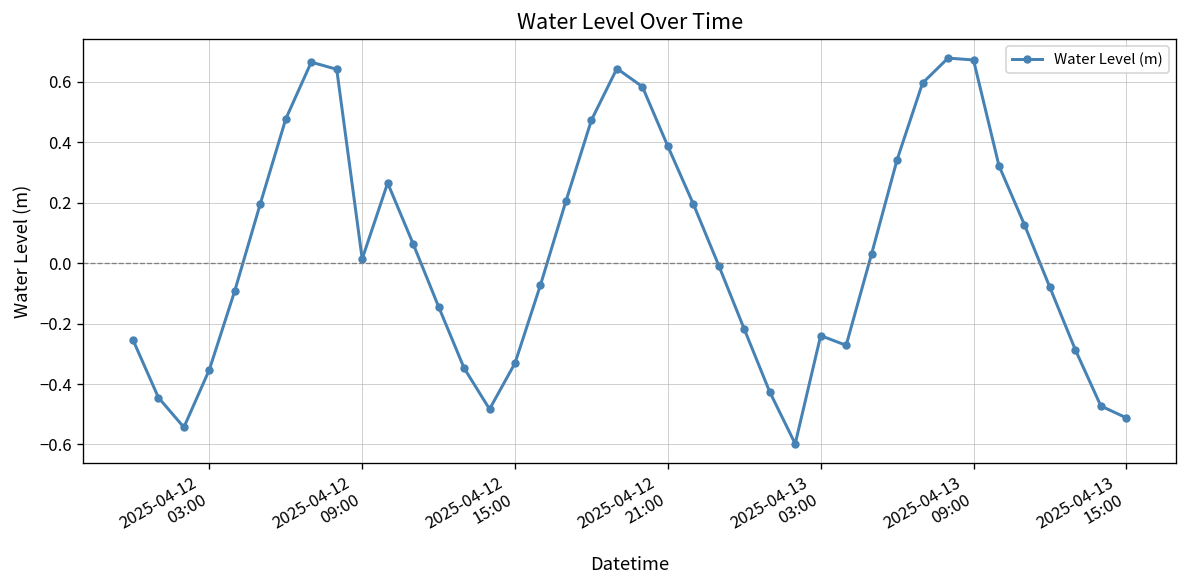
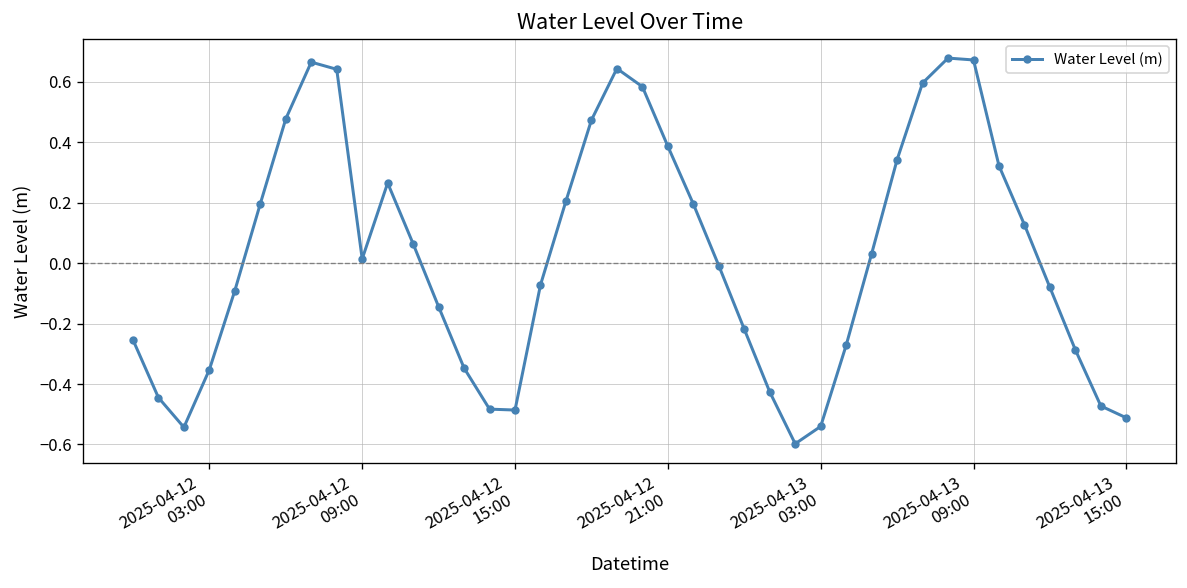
  {
    "2025-04-12 03:00": -0.35,
    "2025-04-12 09:00": 0.01,
-   "2025-04-12 15:00": -0.33,
+   "2025-04-12 15:00": -0.49,
    "2025-04-12 21:00": 0.39,
-   "2025-04-13 03:00": -0.24,
+   "2025-04-13 03:00": -0.54,
    "2025-04-13 09:00": 0.67,
    "2025-04-13 15:00": -0.51
  }
